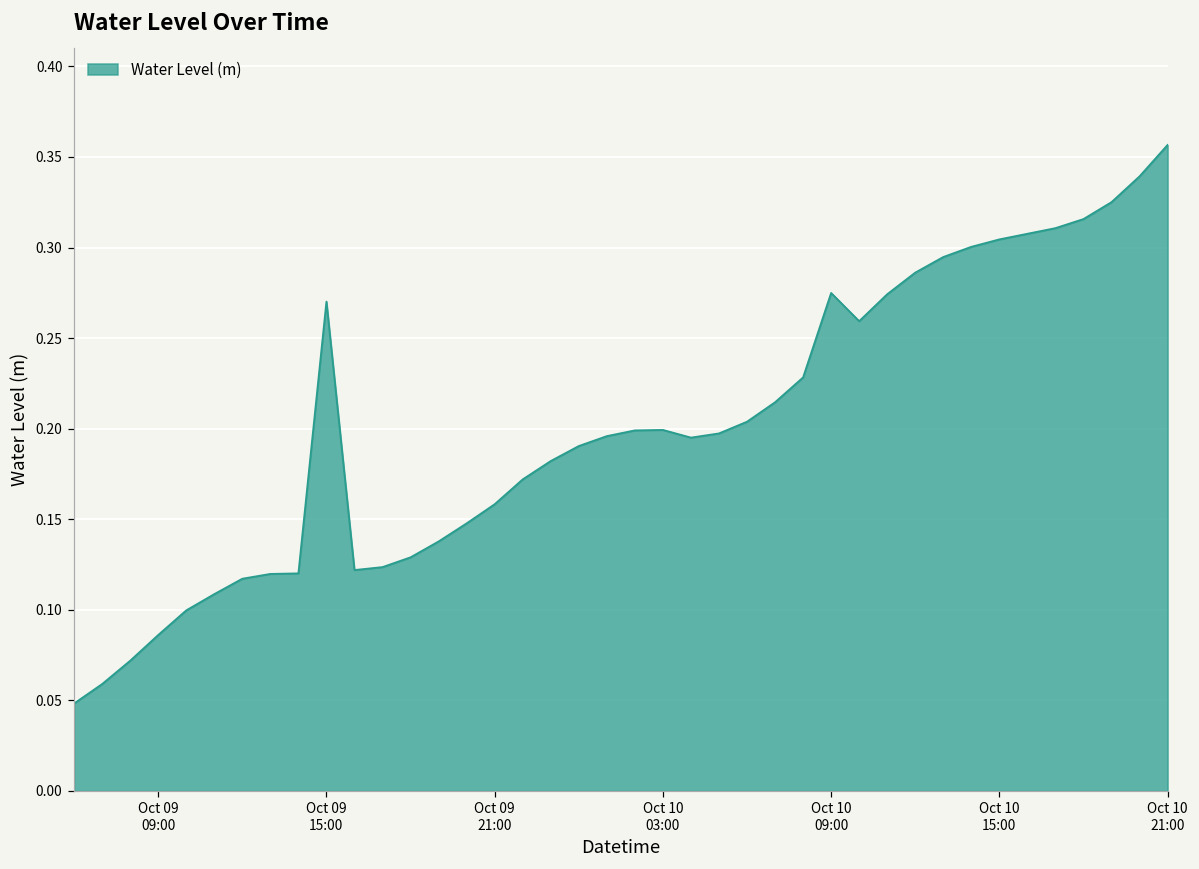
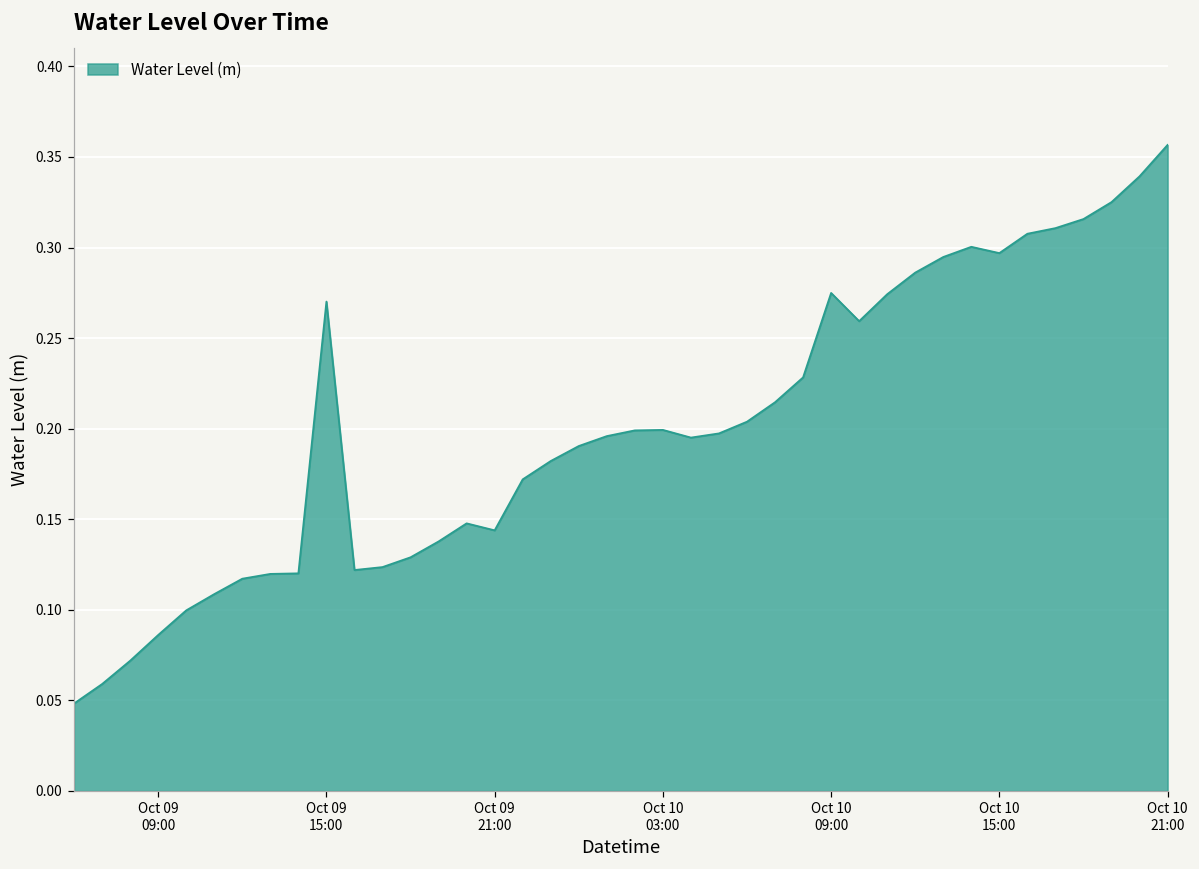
  {
    "Oct 09 09:00": 0.086,
    "Oct 09 15:00": 0.270,
-   "Oct 09 21:00": 0.158,
+   "Oct 09 21:00": 0.144,
    "Oct 10 03:00": 0.199,
    "Oct 10 09:00": 0.275,
-   "Oct 10 15:00": 0.304,
+   "Oct 10 15:00": 0.297,
    "Oct 10 21:00": 0.357
  }
